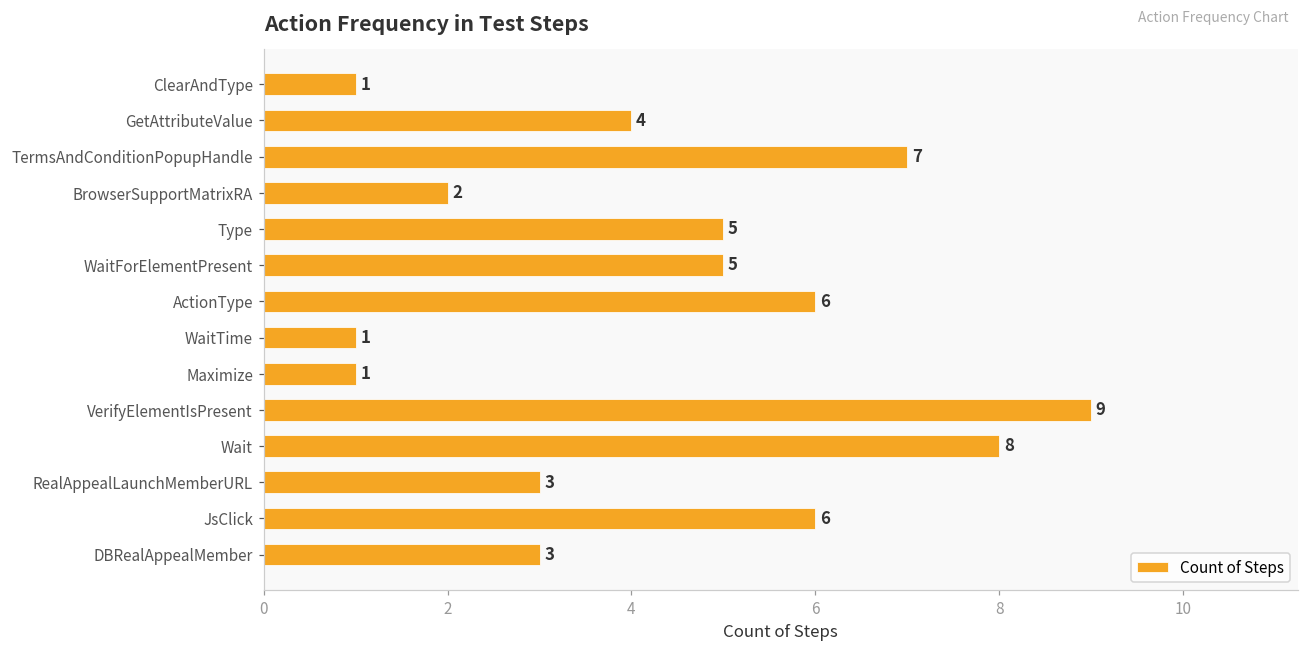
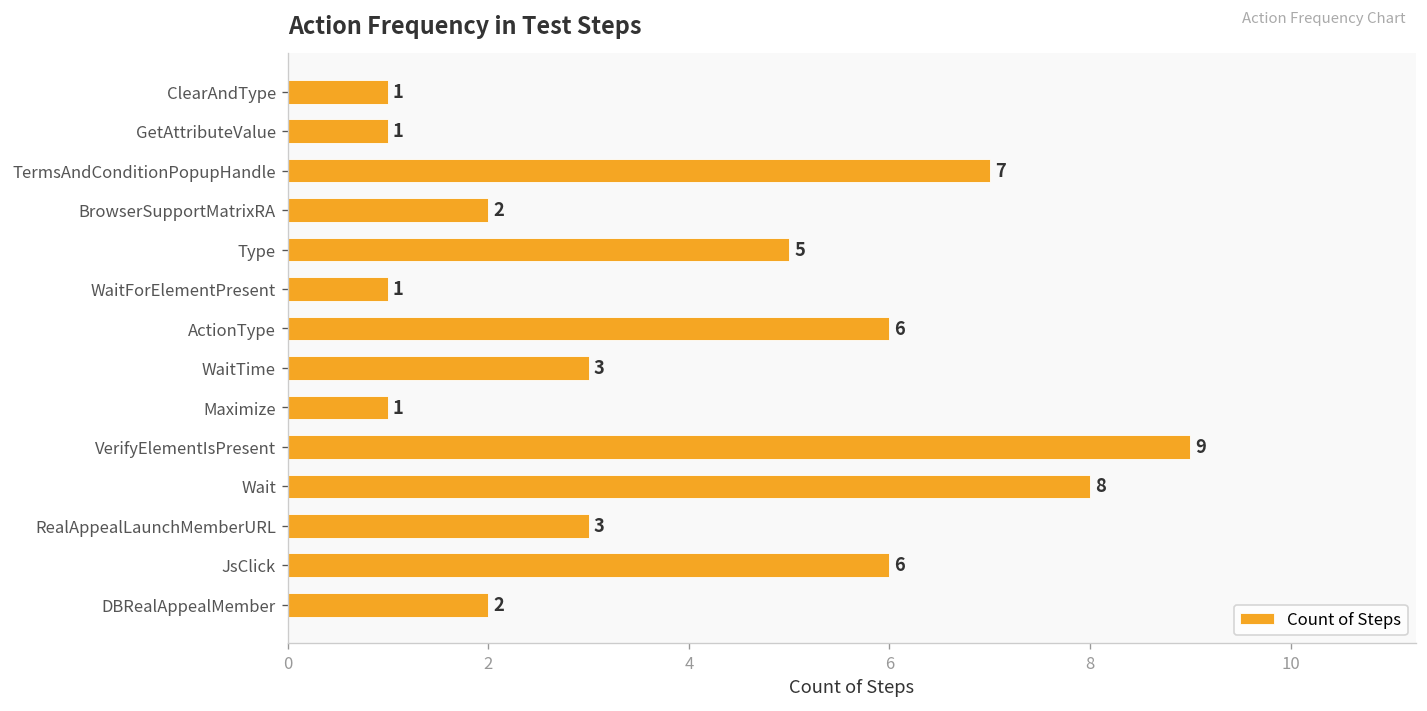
  {
    "ClearAndType": 1,
-   "GetAttributeValue": 4,
+   "GetAttributeValue": 1,
    "TermsAndConditionPopupHandle": 7,
    "BrowserSupportMatrixRA": 2,
    "Type": 5,
-   "WaitForElementPresent": 5,
+   "WaitForElementPresent": 1,
    "ActionType": 6,
-   "WaitTime": 1,
+   "WaitTime": 3,
    "Maximize": 1,
    "VerifyElementIsPresent": 9,
    "Wait": 8,
    "RealAppealLaunchMemberURL": 3,
    "JsClick": 6,
-   "DBRealAppealMember": 3
+   "DBRealAppealMember": 2
  }
